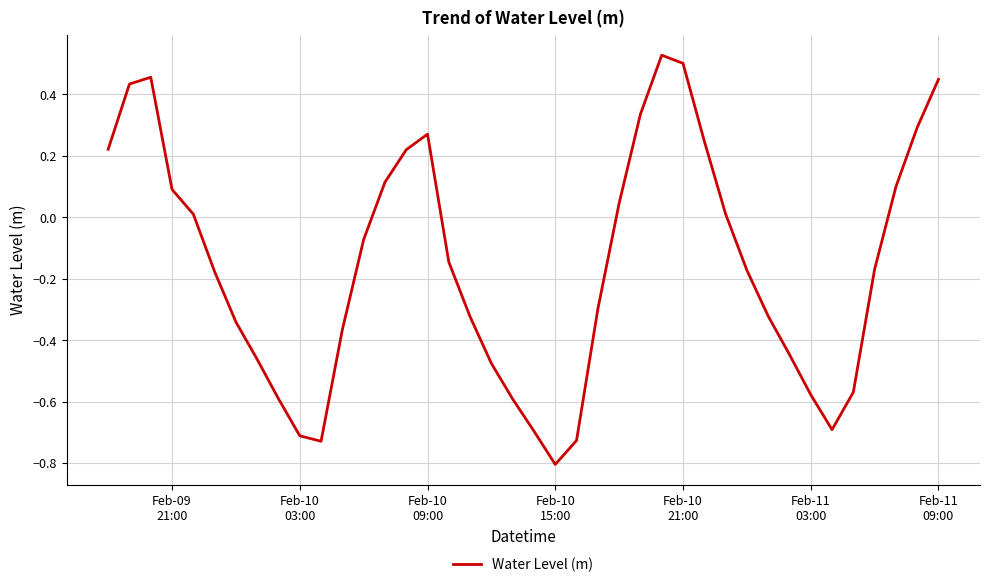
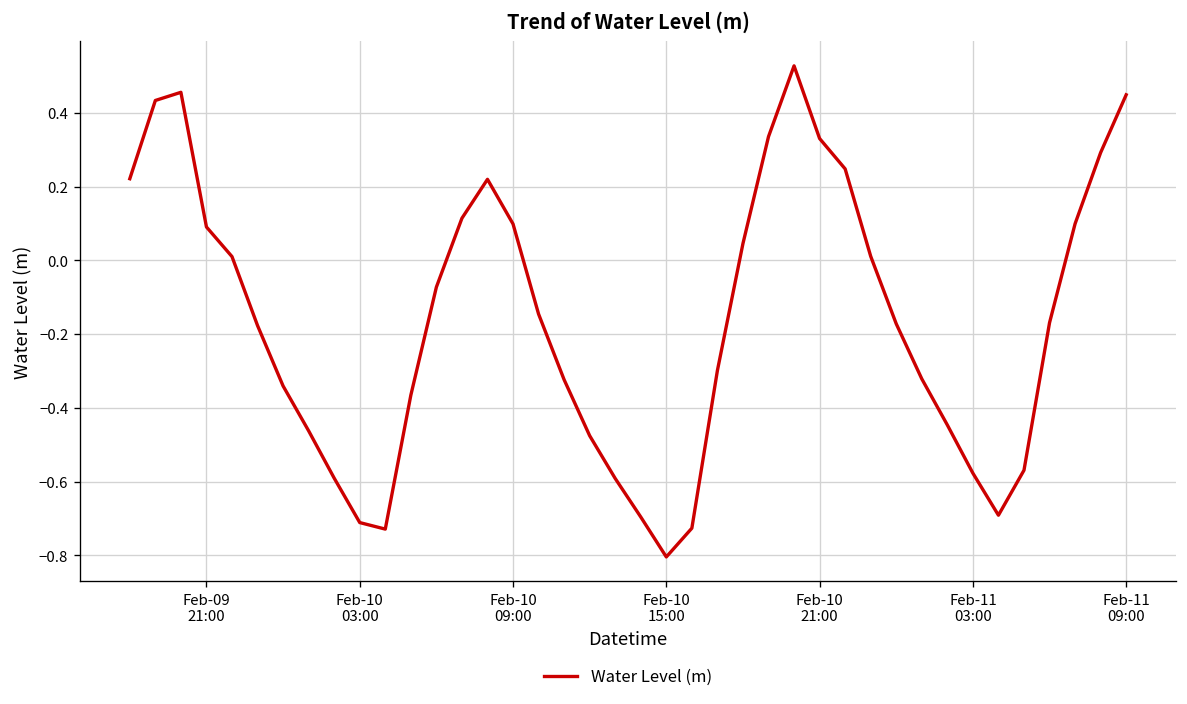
  {
    "Feb-09 21:00": 0.09,
    "Feb-10 03:00": -0.71,
-   "Feb-10 09:00": 0.27,
+   "Feb-10 09:00": 0.10,
    "Feb-10 15:00": -0.80,
-   "Feb-10 21:00": 0.50,
+   "Feb-10 21:00": 0.33,
    "Feb-11 03:00": -0.58,
    "Feb-11 09:00": 0.45
  }
